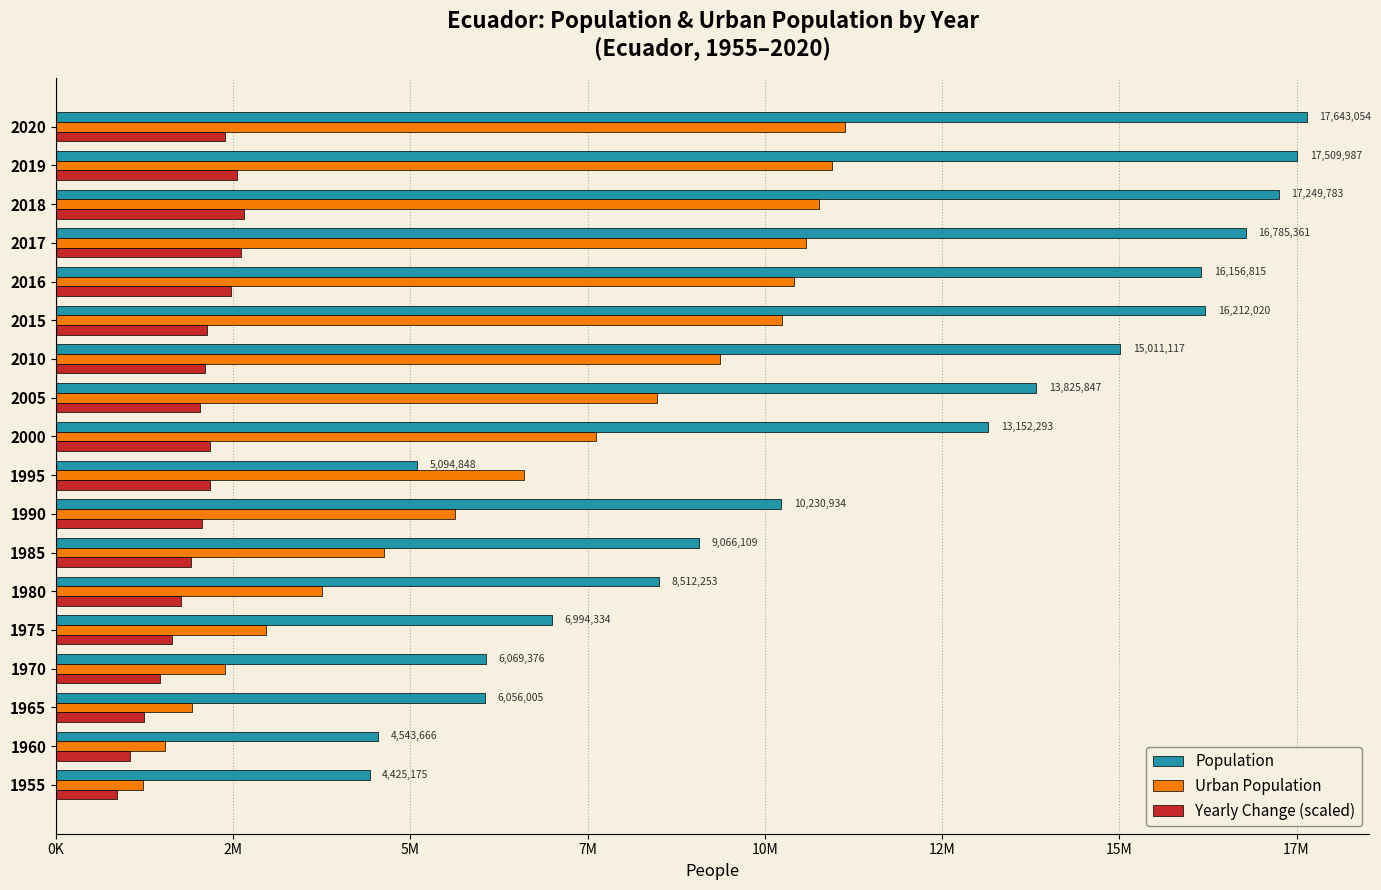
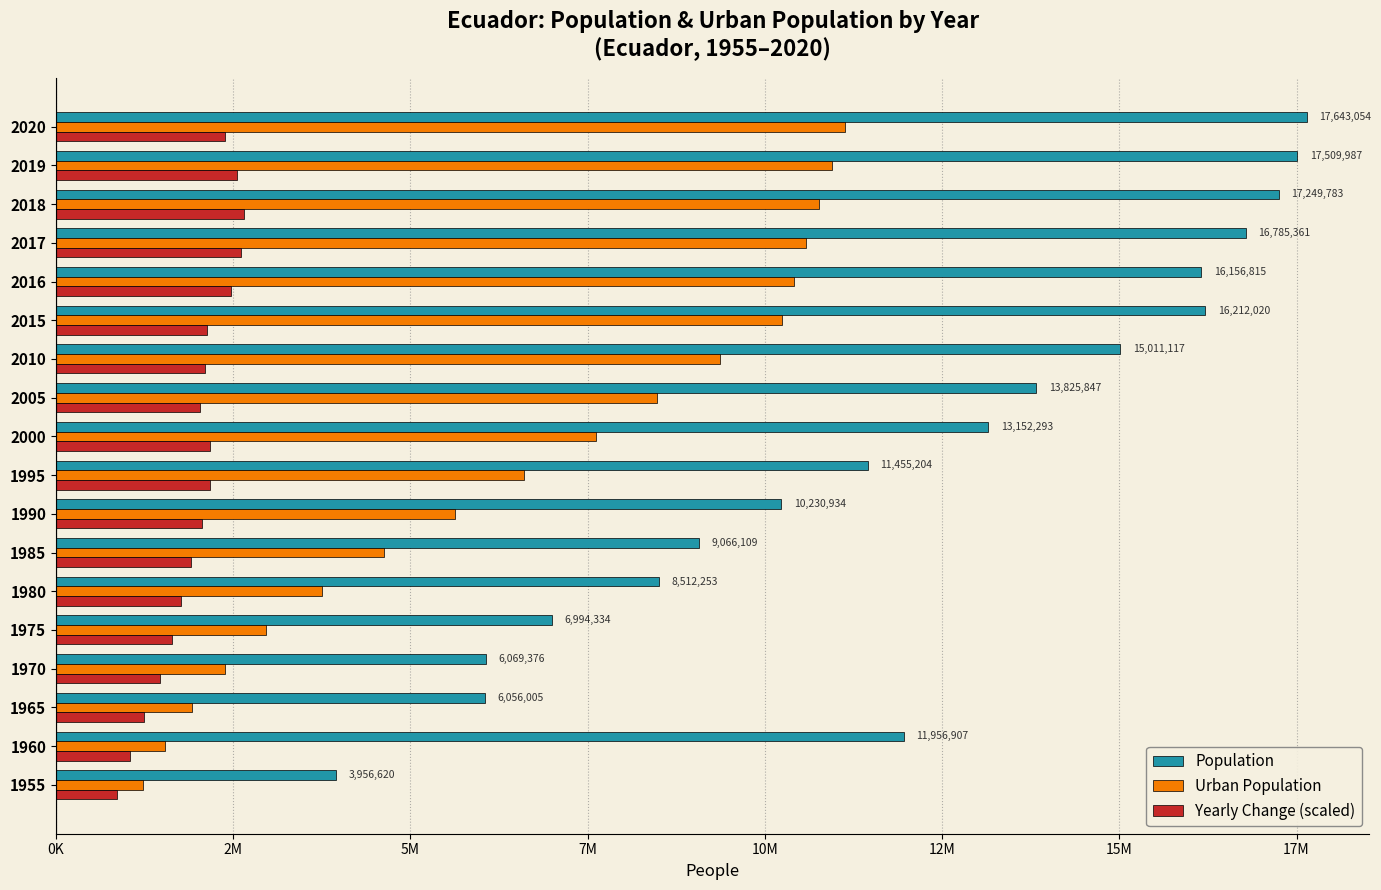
  {
    "Population": {
      "2020": "17,643,054",
      "2019": "17,509,987",
      "2018": "17,249,783",
      "2017": "16,785,361",
      "2016": "16,156,815",
      "2015": "16,212,020",
      "2010": "15,011,117",
      "2005": "13,825,847",
      "2000": "13,152,293",
-     "1995": "5,094,848",
+     "1995": "11,455,204",
      "1990": "10,230,934",
      "1985": "9,066,109",
      "1980": "8,512,253",
      "1975": "6,994,334",
      "1970": "6,069,376",
      "1965": "6,056,005",
-     "1960": "4,543,666",
-     "1955": "4,425,175"
+     "1960": "11,956,907",
+     "1955": "3,956,620"
    }
  }
